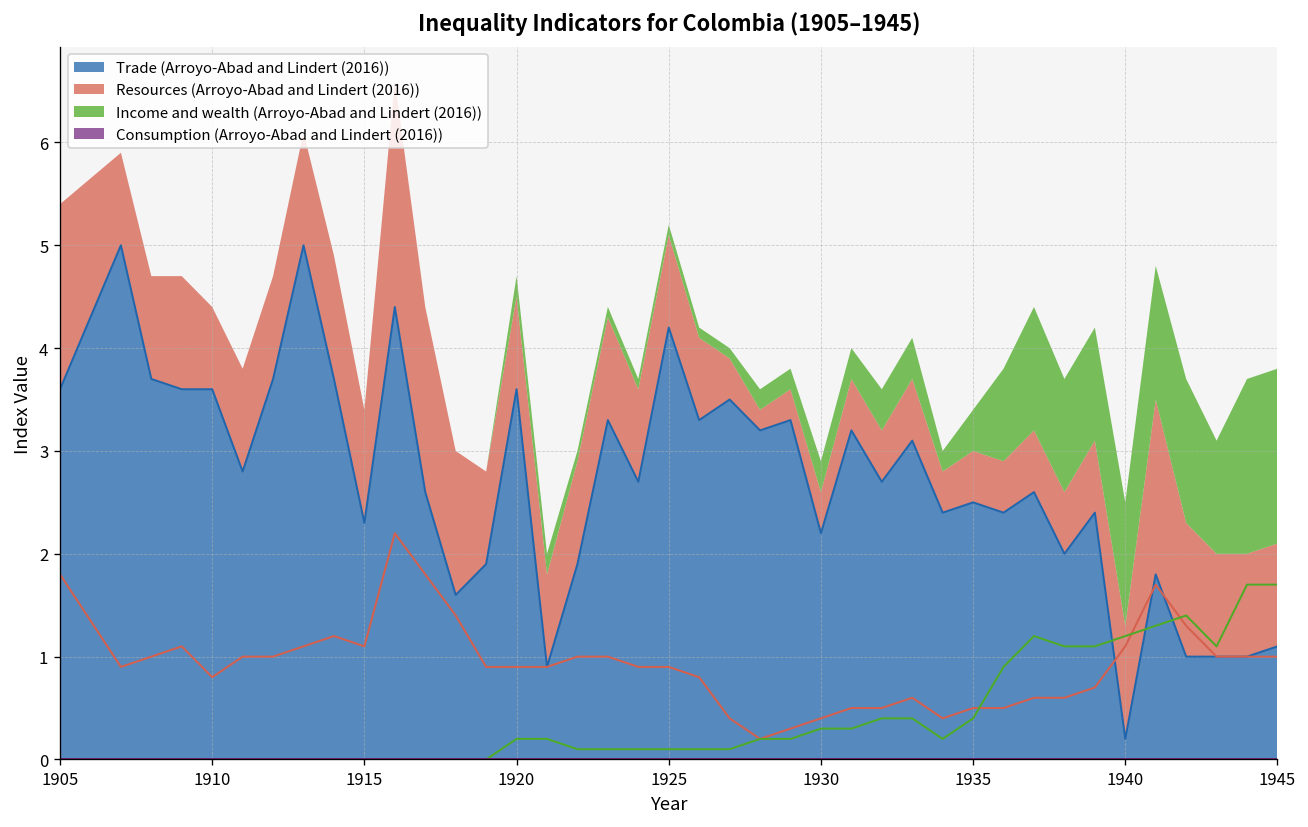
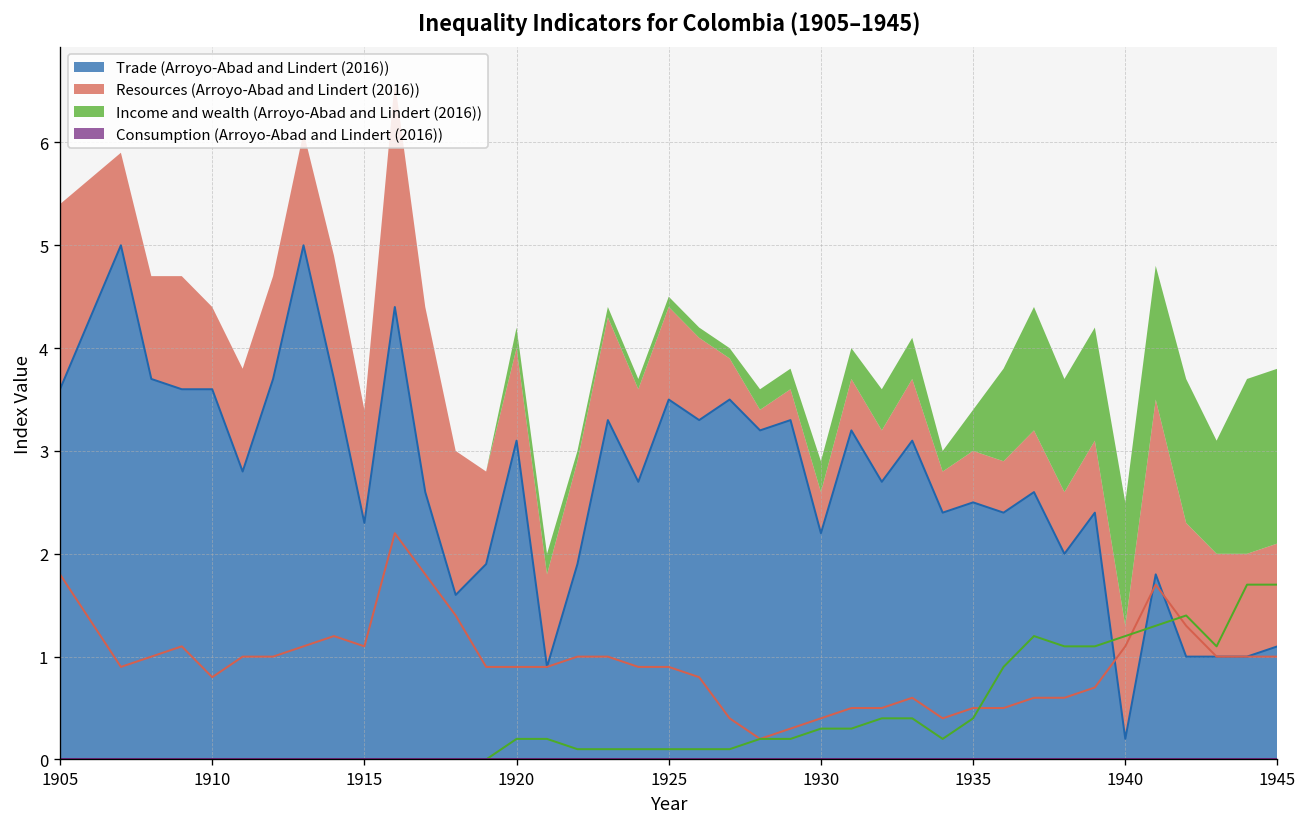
  {
    "Trade (Arroyo-Abad and Lindert (2016))": {
      "1905": 3.6,
      "1910": 3.6,
      "1915": 2.3,
-     "1920": 3.6,
-     "1925": 4.2,
+     "1920": 3.1,
+     "1925": 3.5,
      "1930": 2.2,
      "1935": 2.5,
      "1940": 0.2,
      "1945": 1.1
    }
  }
